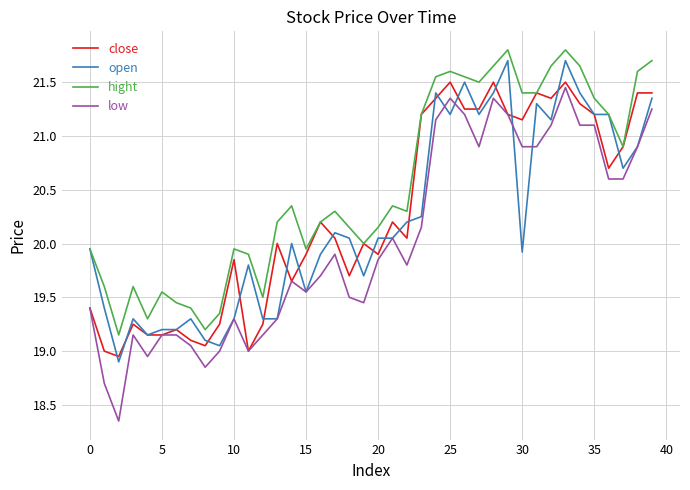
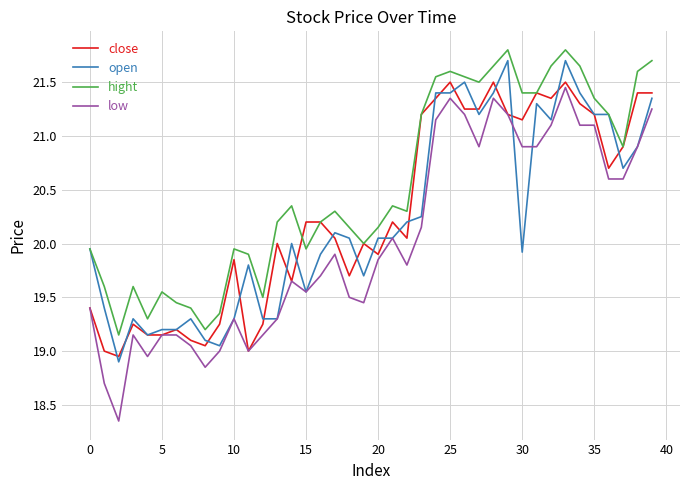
  {
    "close": {
      "10": 19.85,
-     "15": 19.9,
+     "15": 20.2,
      "20": 19.9,
      "25": 21.5,
      "30": 21.15
    },
    "open": {
      "5": 19.2,
      "20": 20.05,
-     "25": 21.2,
+     "25": 21.4,
      "30": 19.9
    },
    "hight": {
      "5": 19.55,
      "10": 19.95,
      "15": 19.95,
      "20": 20.15,
      "25": 21.6,
      "30": 21.4,
      "35": 21.35
    },
    "low": {
      "20": 19.85,
      "25": 21.35,
      "30": 20.9,
      "35": 21.1
    }
  }
